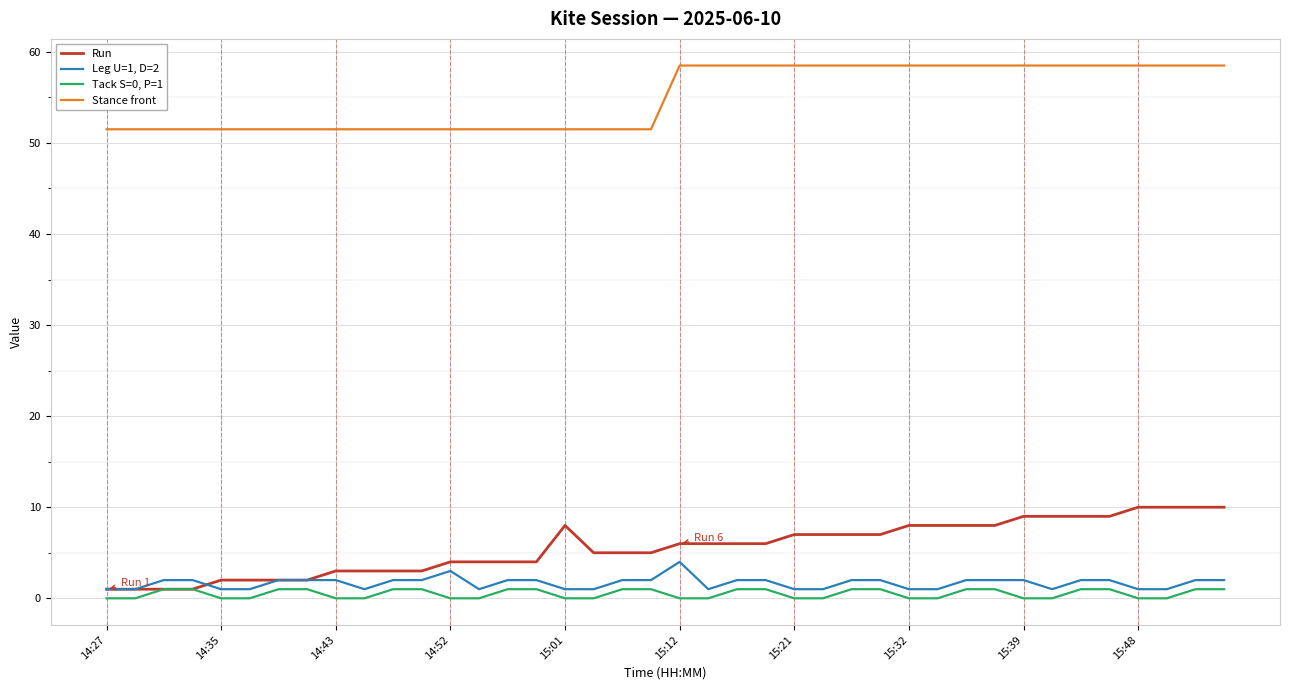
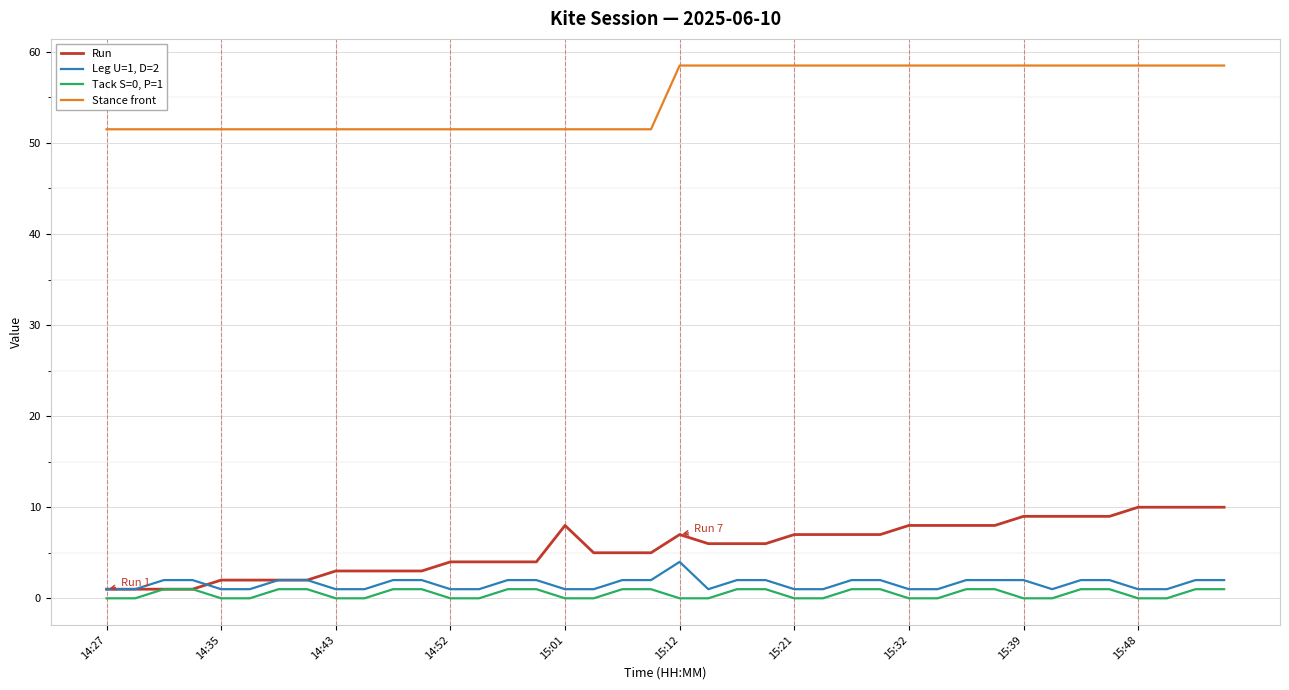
  {
    "Run": {
-     "15:12": 6
+     "15:12": 7
    },
    "Leg U=1, D=2": {
      "14:35": 1,
-     "14:43": 2,
-     "14:52": 3,
+     "14:43": 1,
+     "14:52": 1,
      "15:01": 1,
      "15:12": 4,
      "15:21": 1,
      "15:32": 1,
      "15:39": 2,
      "15:48": 1
    },
    "Tack S=0, P=1": {
      "14:27": 0,
      "14:35": 0,
      "14:43": 0,
      "14:52": 0,
      "15:01": 0,
      "15:12": 0,
      "15:21": 0,
      "15:32": 0,
      "15:39": 0,
      "15:48": 0
    },
    "Stance front": {
      "14:27": 52,
      "14:35": 52,
      "14:43": 52,
      "14:52": 52,
      "15:01": 52,
      "15:12": 59,
      "15:21": 59,
      "15:32": 59,
      "15:39": 59,
      "15:48": 59
    }
  }
